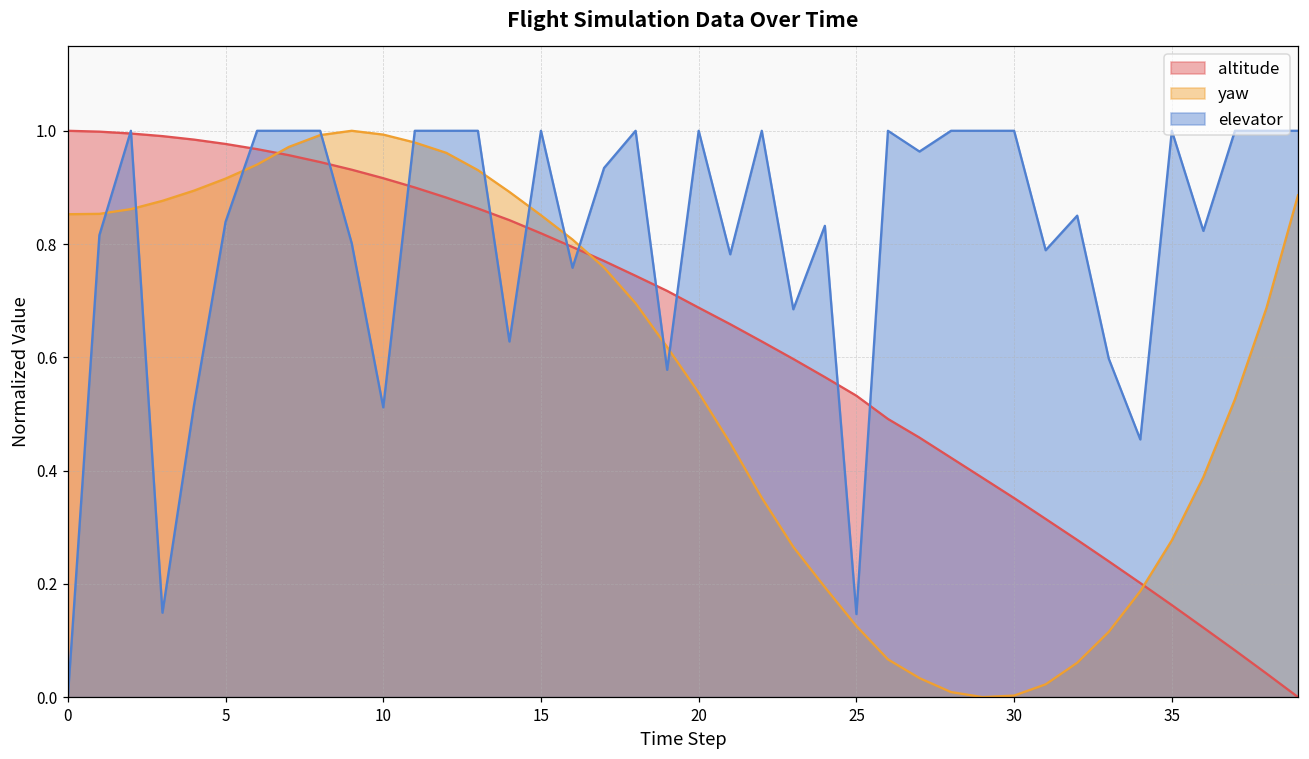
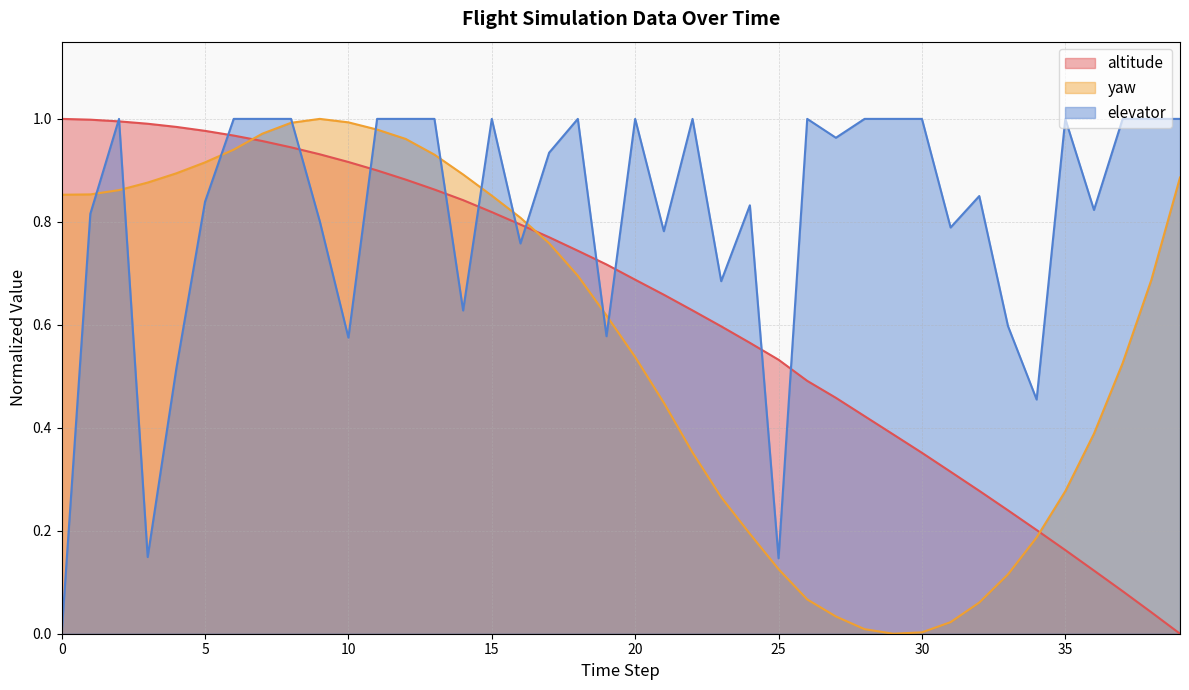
  {
    "elevator": {
      "0": 0.00,
      "5": 0.84,
-     "10": 0.51,
+     "10": 0.58,
      "15": 1.00,
      "20": 1.00,
      "25": 0.15,
      "30": 1.00
    }
  }
